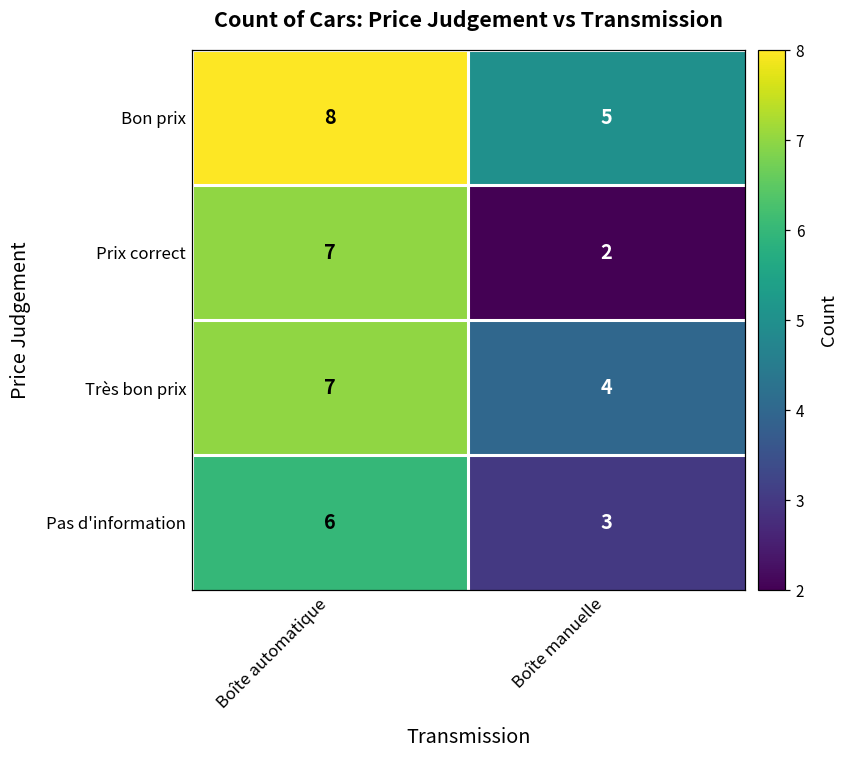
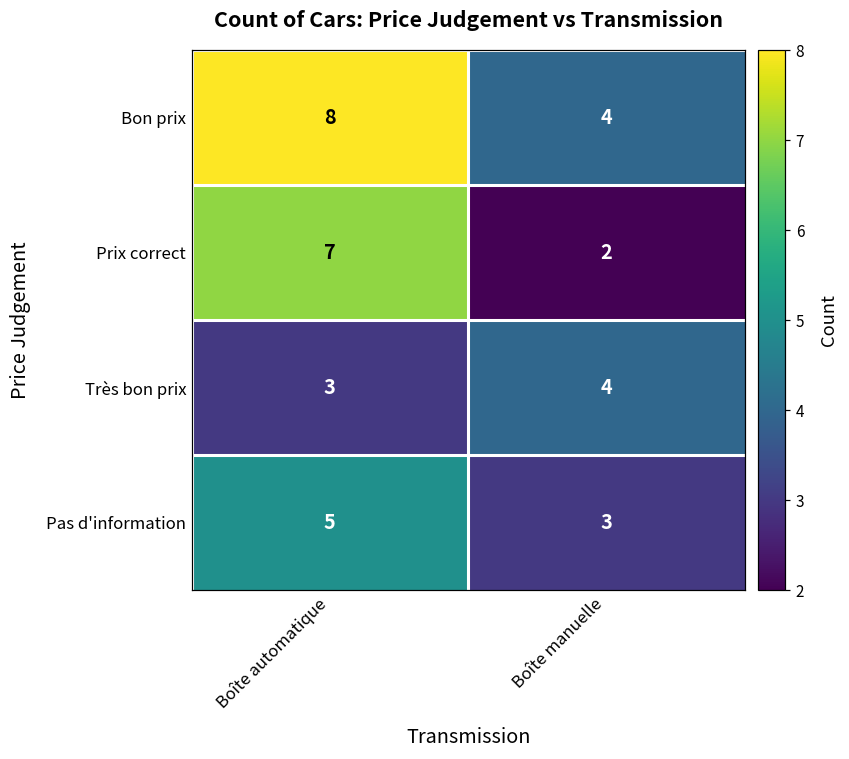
  {
    "Bon prix": {
      "Boîte automatique": 8,
-     "Boîte manuelle": 5
+     "Boîte manuelle": 4
    },
    "Prix correct": {
      "Boîte automatique": 7,
      "Boîte manuelle": 2
    },
    "Très bon prix": {
-     "Boîte automatique": 7,
+     "Boîte automatique": 3,
      "Boîte manuelle": 4
    },
    "Pas d'information": {
-     "Boîte automatique": 6,
+     "Boîte automatique": 5,
      "Boîte manuelle": 3
    }
  }
